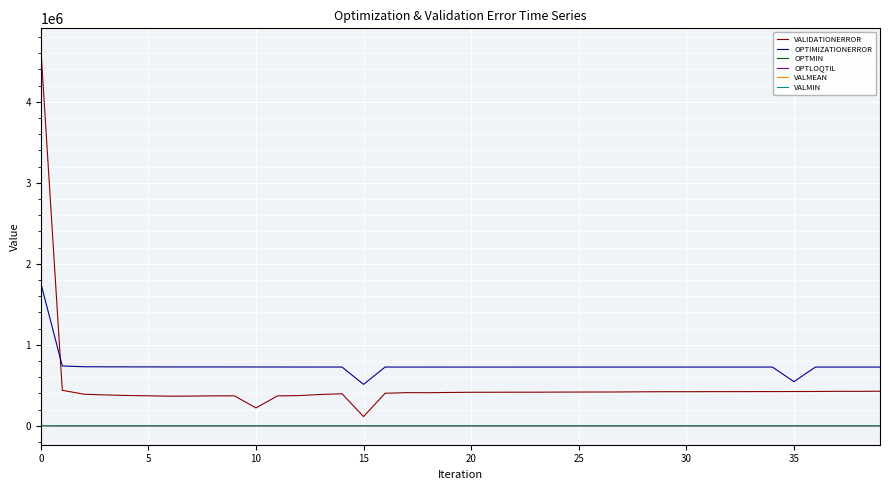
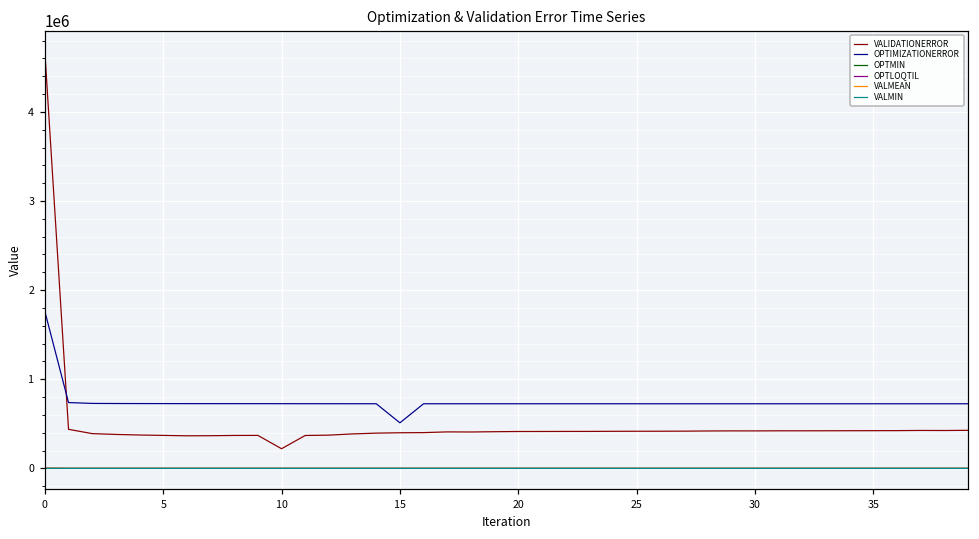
  {
    "VALIDATIONERROR": {
      "0": 4700000,
      "5": 400000,
      "10": 200000,
-     "15": 100000,
+     "15": 400000,
      "20": 400000,
      "25": 400000,
      "30": 400000,
      "35": 400000
    },
    "OPTIMIZATIONERROR": {
      "0": 1800000,
      "5": 700000,
      "10": 700000,
      "15": 500000,
      "20": 700000,
      "25": 700000,
      "30": 700000,
-     "35": 500000
+     "35": 700000
    },
    "VALMIN": {
      "0": 0,
      "5": 0,
      "10": 0,
      "15": 0,
      "20": 0,
      "25": 0,
      "30": 0,
      "35": 0
    }
  }
